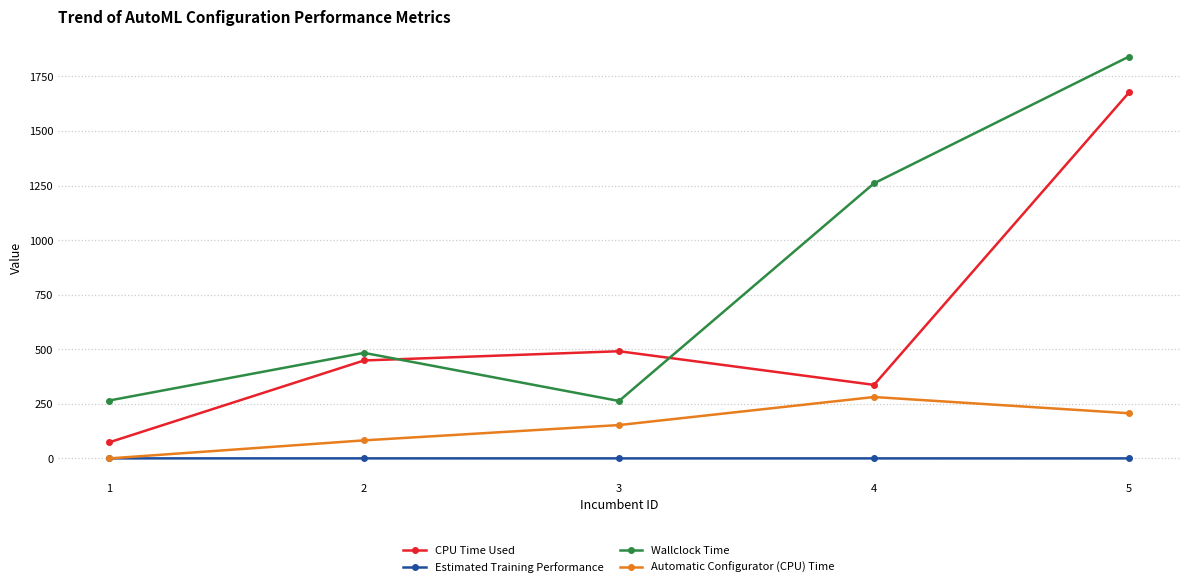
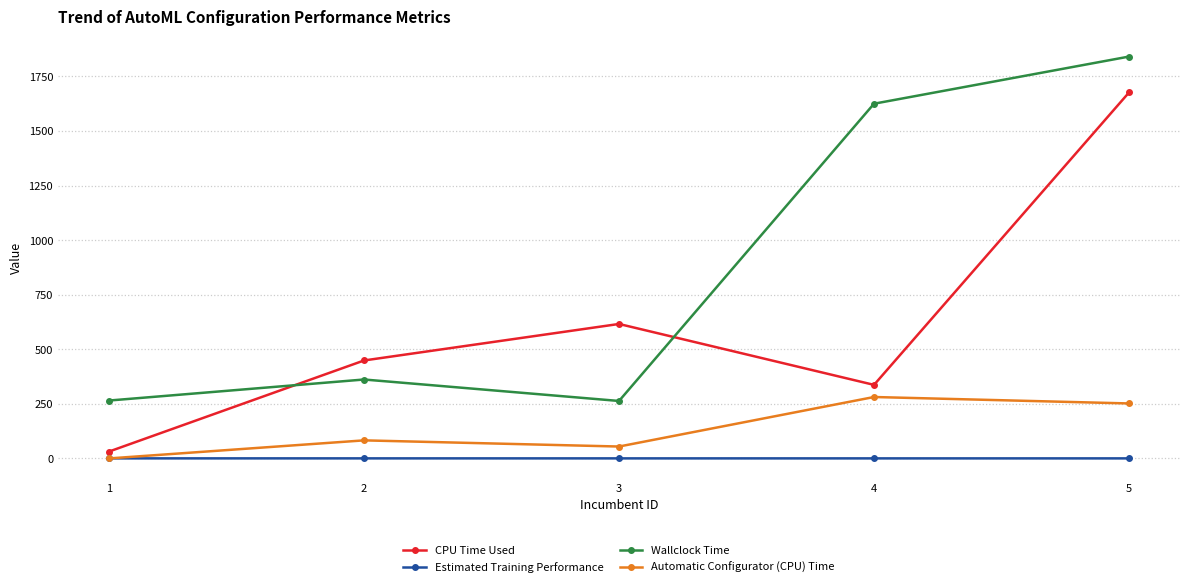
  {
    "CPU Time Used": {
-     "1": 70,
+     "1": 30,
      "2": 450,
-     "3": 490,
+     "3": 620,
      "4": 340,
      "5": 1680
    },
    "Estimated Training Performance": {
      "2": 0,
      "3": 0,
      "4": 0,
      "5": 0
    },
    "Wallclock Time": {
      "1": 270,
-     "2": 480,
+     "2": 360,
      "3": 260,
-     "4": 1260,
+     "4": 1620,
      "5": 1840
    },
    "Automatic Configurator (CPU) Time": {
      "2": 80,
-     "3": 150,
+     "3": 50,
      "4": 280,
-     "5": 210
+     "5": 250
    }
  }
